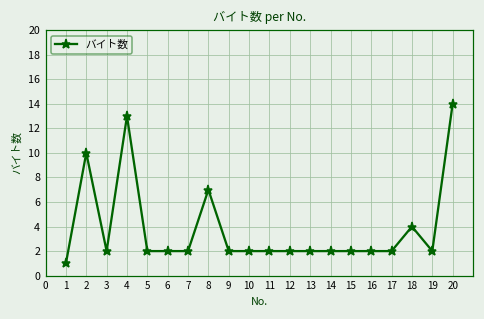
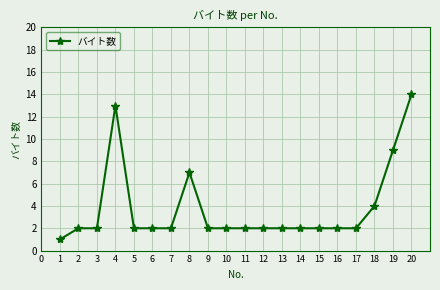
  {
    "1": 1,
-   "2": 10,
+   "2": 2,
    "3": 2,
    "4": 13,
    "5": 2,
    "6": 2,
    "7": 2,
    "8": 7,
    "9": 2,
    "10": 2,
    "11": 2,
    "12": 2,
    "13": 2,
    "14": 2,
    "15": 2,
    "16": 2,
    "17": 2,
    "18": 4,
-   "19": 2,
+   "19": 9,
    "20": 14
  }
